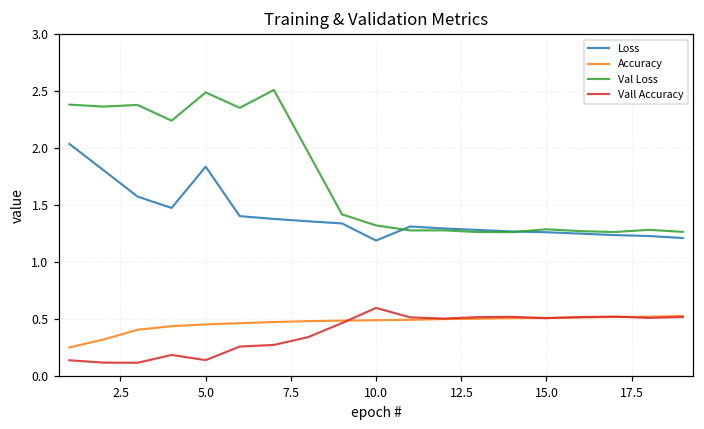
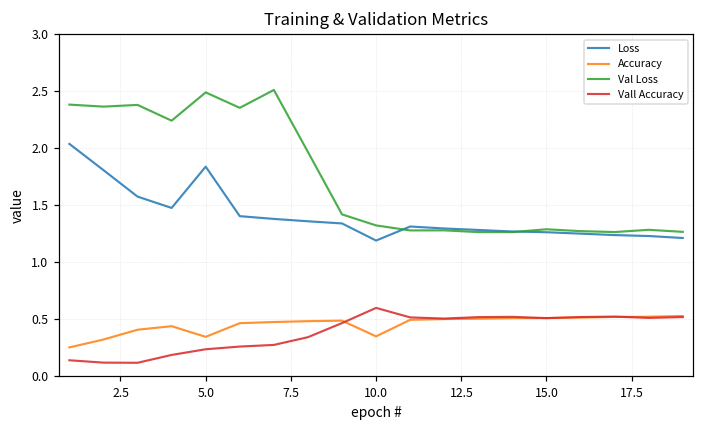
  {
    "Loss": {
      "5.0": 1.84,
      "10.0": 1.19,
      "15.0": 1.26
    },
    "Accuracy": {
-     "5.0": 0.45,
-     "10.0": 0.49
+     "5.0": 0.34,
+     "10.0": 0.35
    },
    "Val Loss": {
      "5.0": 2.49,
      "10.0": 1.32,
      "15.0": 1.29
    },
    "Vall Accuracy": {
-     "5.0": 0.14,
+     "5.0": 0.23,
      "10.0": 0.60
    }
  }
